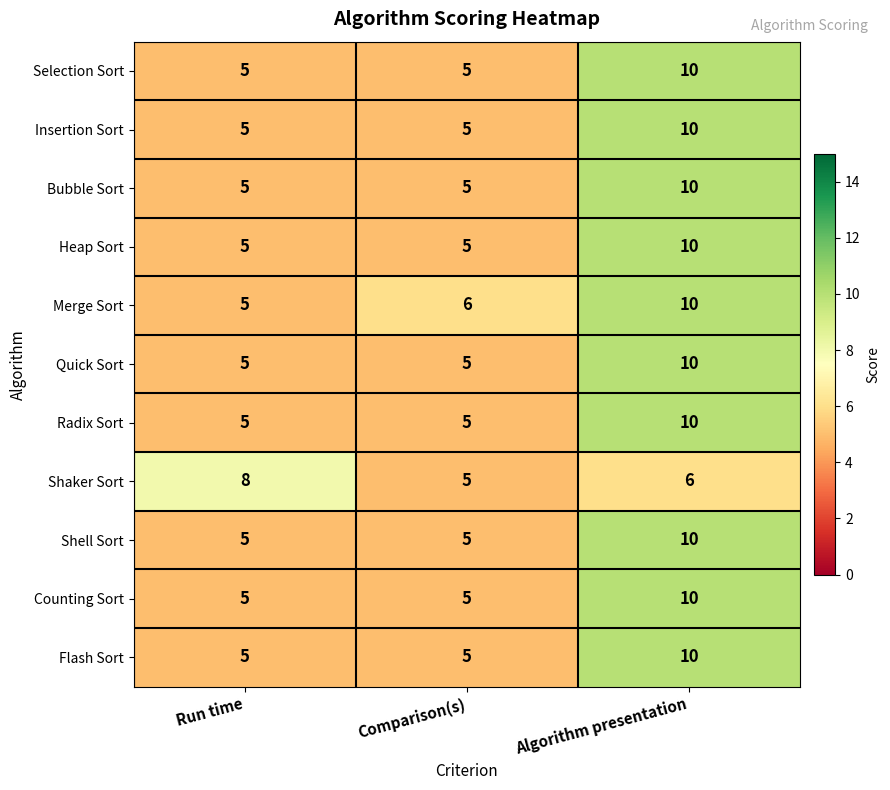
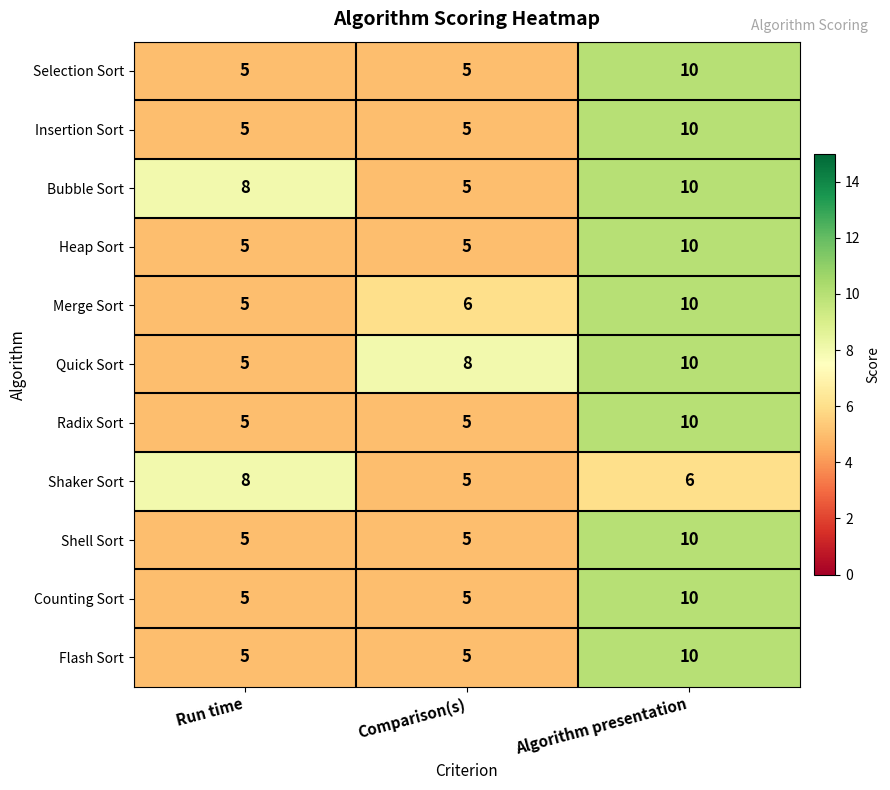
  {
    "Selection Sort": {
      "Run time": 5,
      "Comparison(s)": 5,
      "Algorithm presentation": 10
    },
    "Insertion Sort": {
      "Run time": 5,
      "Comparison(s)": 5,
      "Algorithm presentation": 10
    },
    "Bubble Sort": {
-     "Run time": 5,
+     "Run time": 8,
      "Comparison(s)": 5,
      "Algorithm presentation": 10
    },
    "Heap Sort": {
      "Run time": 5,
      "Comparison(s)": 5,
      "Algorithm presentation": 10
    },
    "Merge Sort": {
      "Run time": 5,
      "Comparison(s)": 6,
      "Algorithm presentation": 10
    },
    "Quick Sort": {
      "Run time": 5,
-     "Comparison(s)": 5,
+     "Comparison(s)": 8,
      "Algorithm presentation": 10
    },
    "Radix Sort": {
      "Run time": 5,
      "Comparison(s)": 5,
      "Algorithm presentation": 10
    },
    "Shaker Sort": {
      "Run time": 8,
      "Comparison(s)": 5,
      "Algorithm presentation": 6
    },
    "Shell Sort": {
      "Run time": 5,
      "Comparison(s)": 5,
      "Algorithm presentation": 10
    },
    "Counting Sort": {
      "Run time": 5,
      "Comparison(s)": 5,
      "Algorithm presentation": 10
    },
    "Flash Sort": {
      "Run time": 5,
      "Comparison(s)": 5,
      "Algorithm presentation": 10
    }
  }
